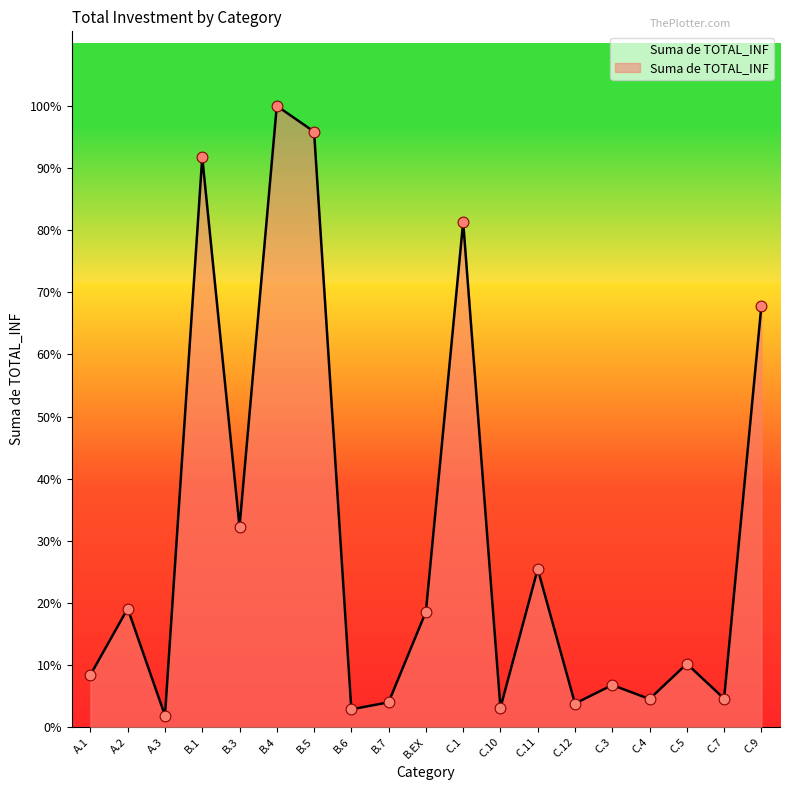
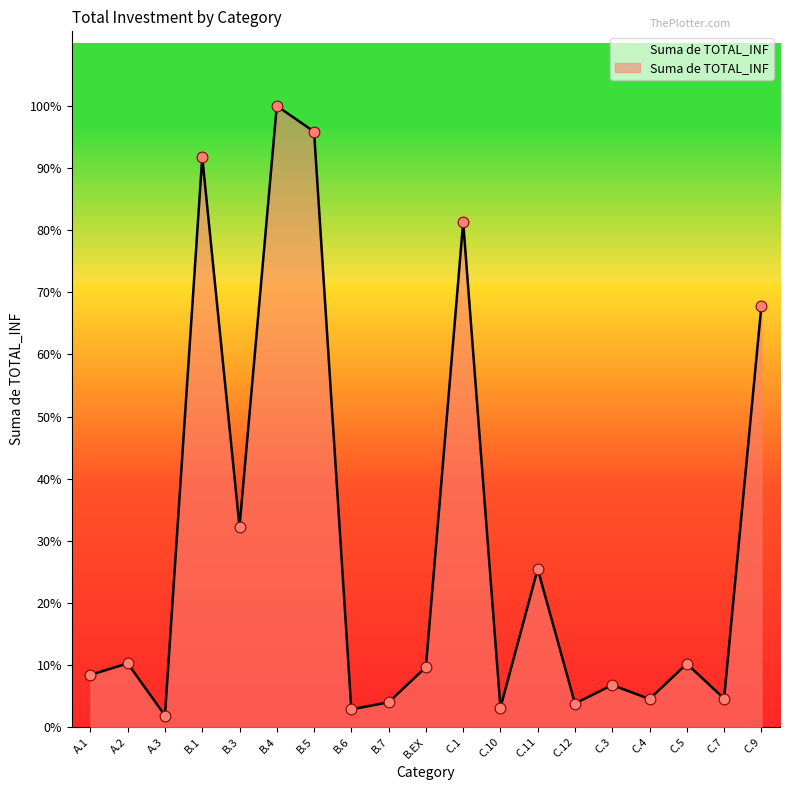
  {
    "Suma de TOTAL_INF": {
-     "A.2": "19%",
-     "B.EX": "19%"
+     "A.2": "10%",
+     "B.EX": "10%"
    }
  }
